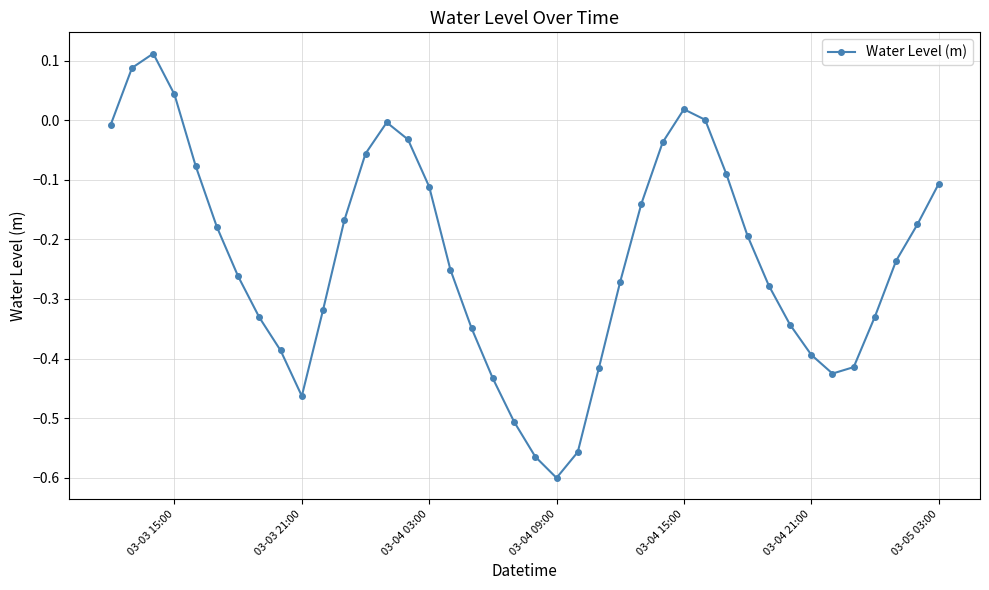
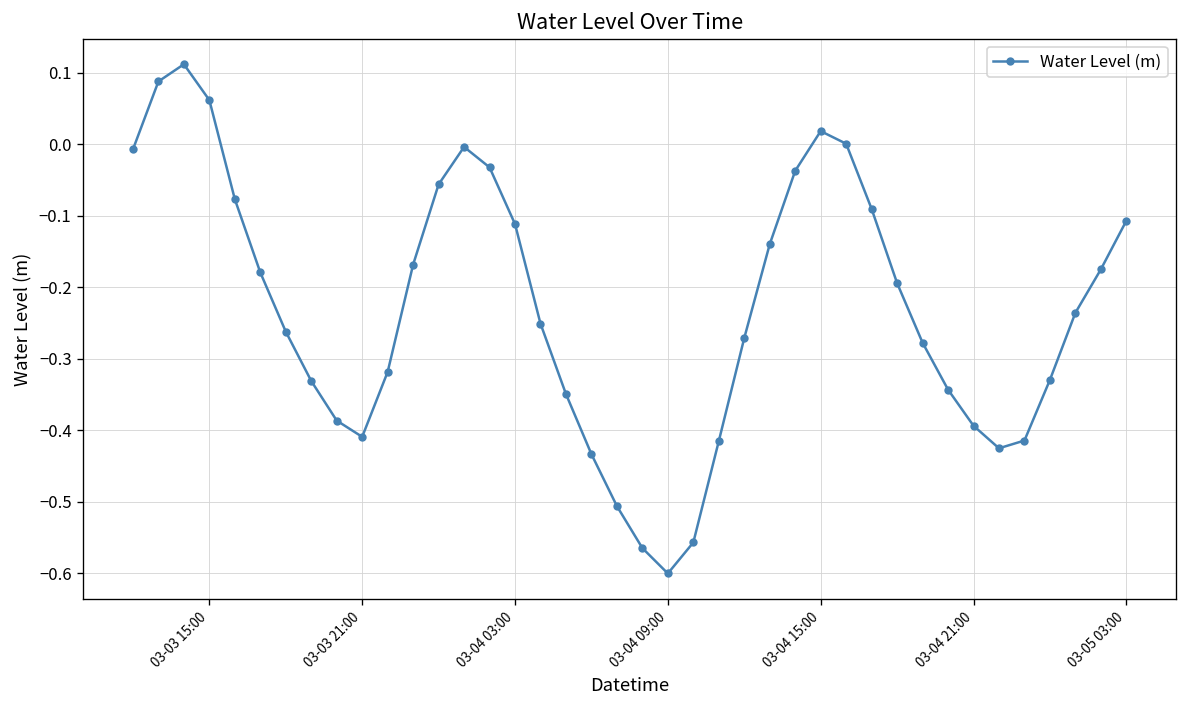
  {
-   "03-03 15:00": 0.04,
-   "03-03 21:00": -0.46,
+   "03-03 15:00": 0.06,
+   "03-03 21:00": -0.41,
    "03-04 03:00": -0.11,
    "03-04 09:00": -0.60,
    "03-04 15:00": 0.02,
    "03-04 21:00": -0.39,
    "03-05 03:00": -0.11
  }
